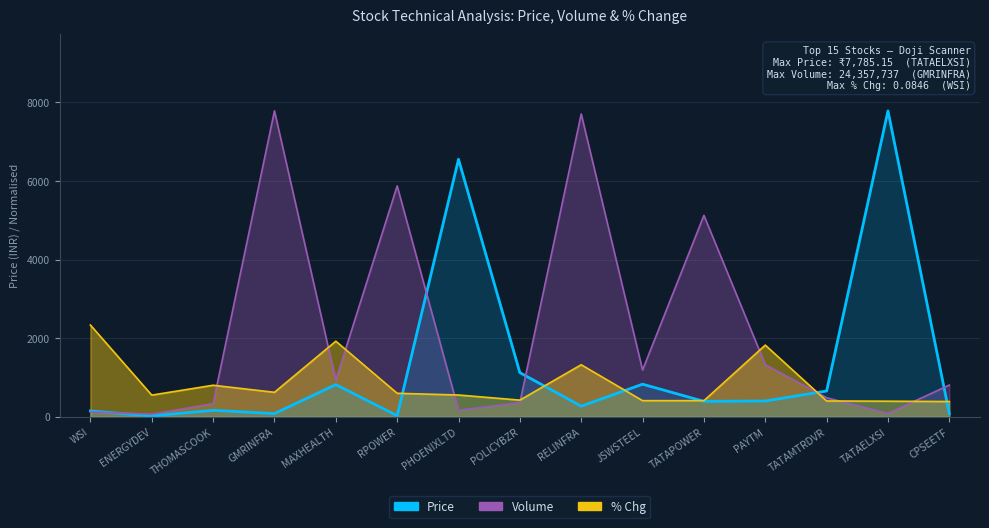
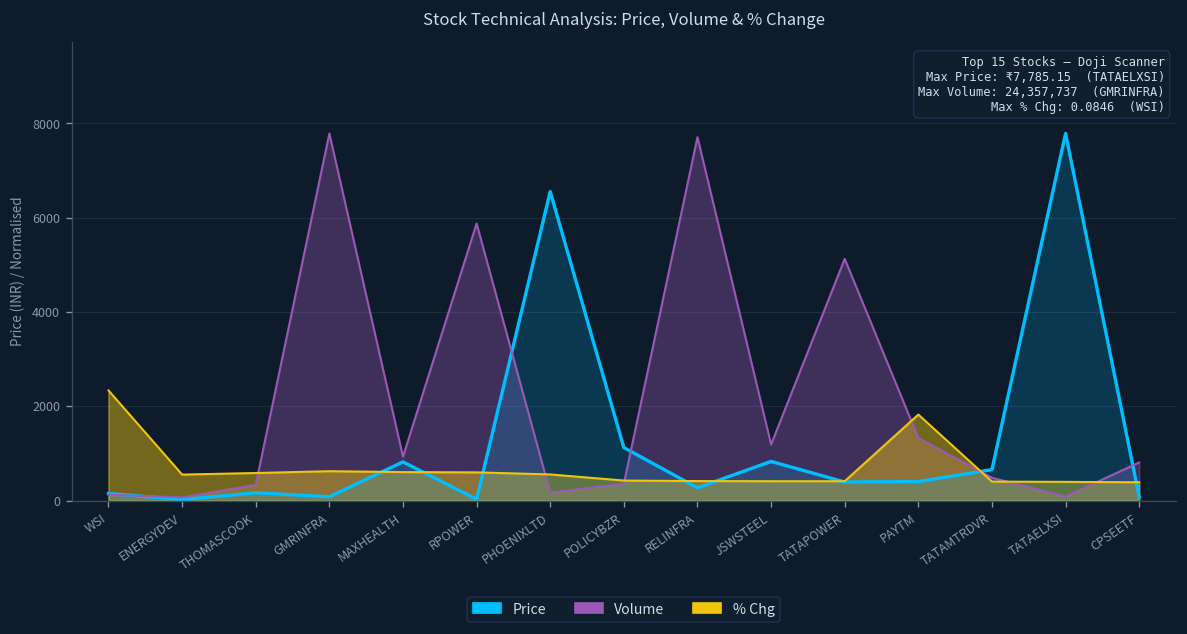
  {
    "Price": {
      "THOMASCOOK": 200,
      "GMRINFRA": 100,
      "MAXHEALTH": 800,
      "RPOWER": 0,
      "PHOENIXLTD": 6600,
      "POLICYBZR": 1100,
      "RELINFRA": 300,
      "JSWSTEEL": 800,
      "PAYTM": 400,
      "TATAMTRDVR": 700,
      "CPSEETF": 100
    },
    "Volume": {
      "THOMASCOOK": 300,
      "GMRINFRA": 7800,
      "MAXHEALTH": 900,
      "RPOWER": 5900,
      "PHOENIXLTD": 200,
      "RELINFRA": 7700,
      "JSWSTEEL": 1200,
      "TATAPOWER": 5100,
      "PAYTM": 1300,
      "TATAMTRDVR": 500,
      "TATAELXSI": 100,
      "CPSEETF": 800
    },
    "% Chg": {
      "WSI": 2300,
      "ENERGYDEV": 600,
-     "THOMASCOOK": 800,
+     "THOMASCOOK": 600,
      "GMRINFRA": 600,
-     "MAXHEALTH": 1900,
+     "MAXHEALTH": 600,
      "RPOWER": 600,
      "PHOENIXLTD": 600,
-     "RELINFRA": 1300,
+     "RELINFRA": 400,
      "JSWSTEEL": 400,
      "PAYTM": 1800,
      "TATAMTRDVR": 400,
      "TATAELXSI": 400,
      "CPSEETF": 400
    }
  }
